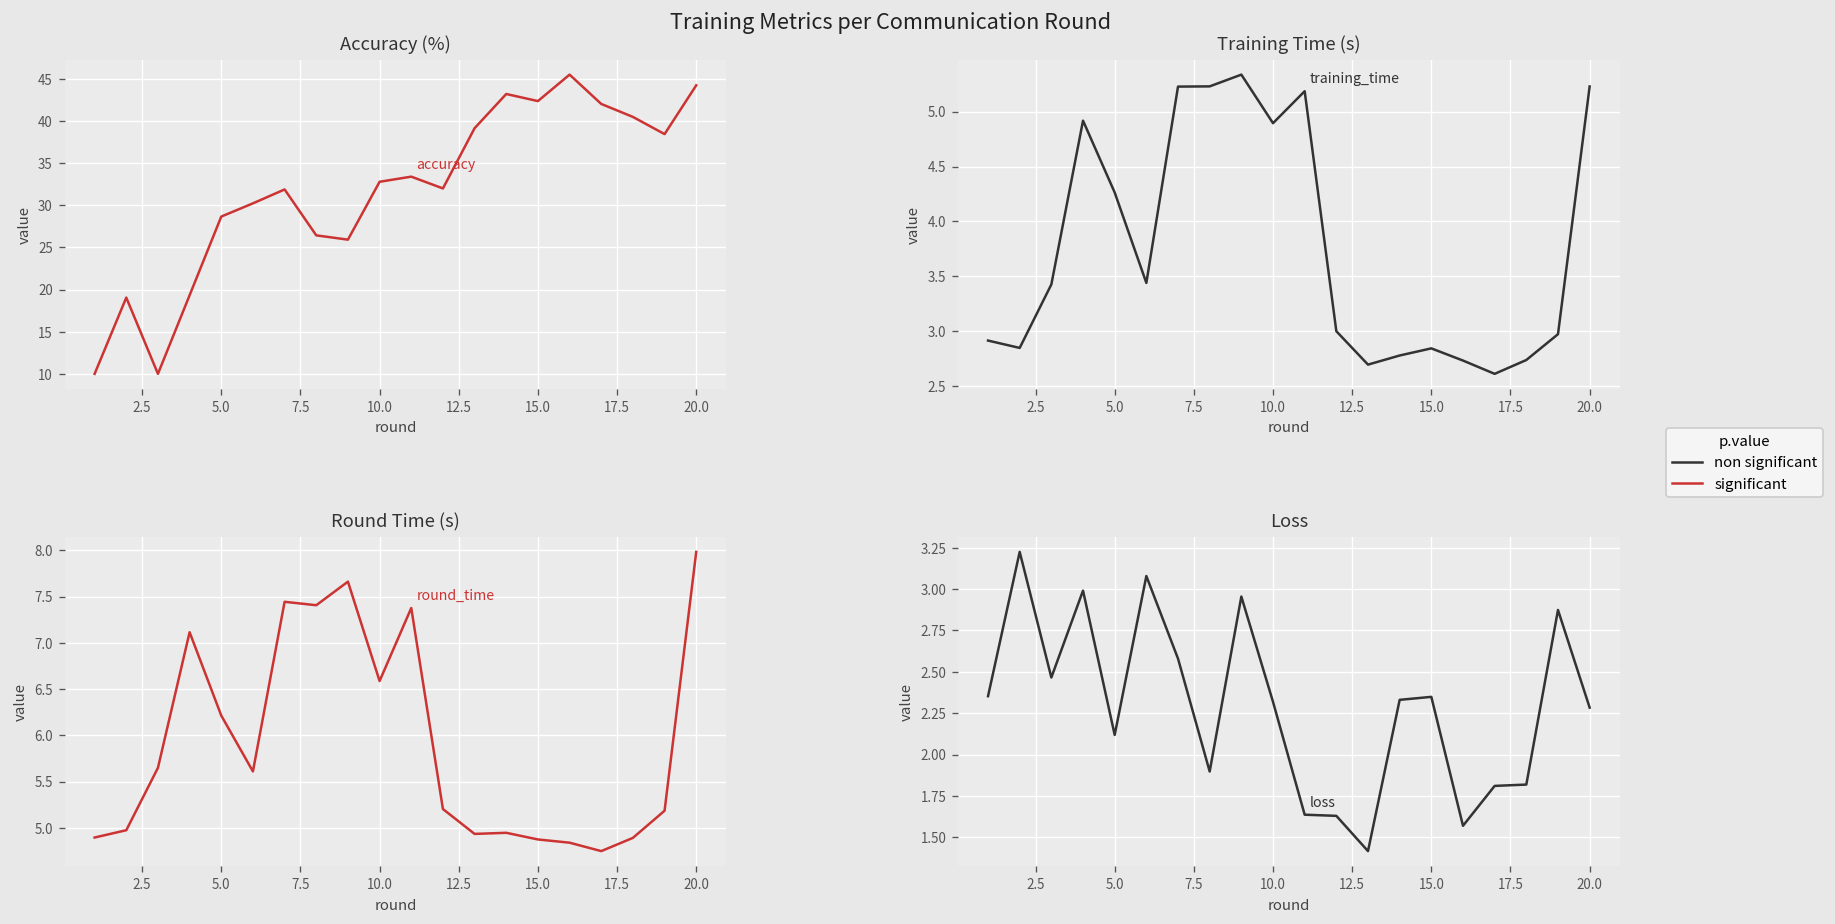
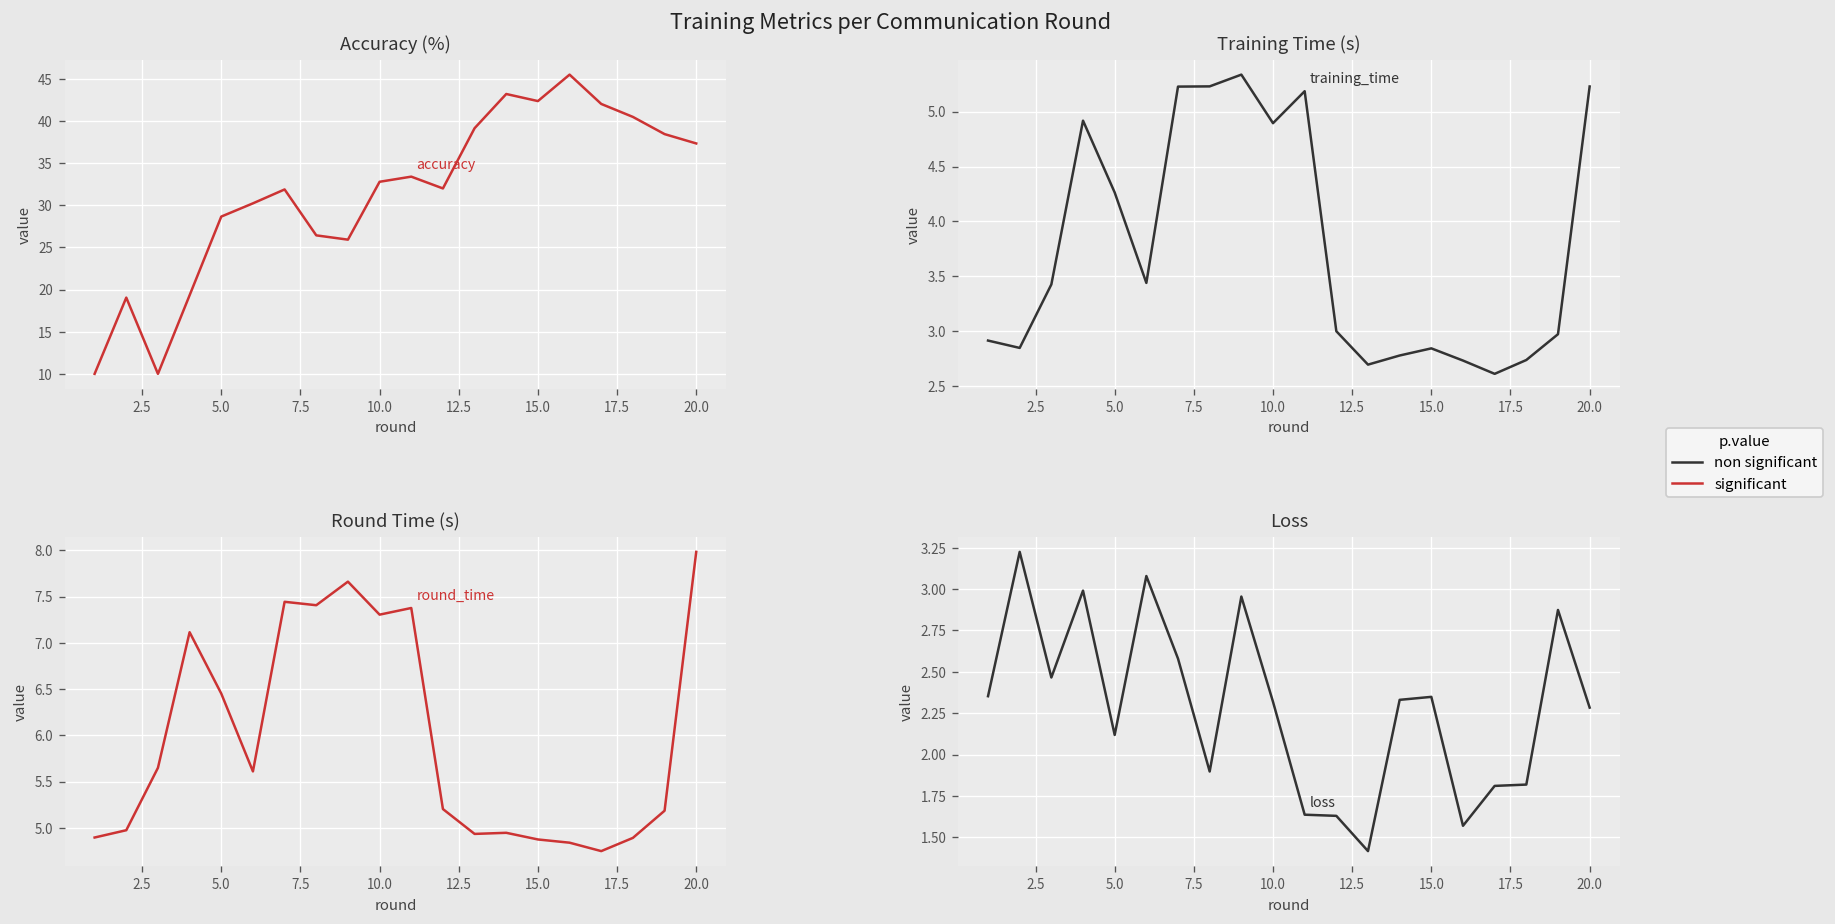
  {
    "Accuracy (%)": {
      "5.0": 29,
      "10.0": 33,
      "15.0": 42,
-     "20.0": 44
+     "20.0": 37
    },
    "Training Time (s)": {
      "5.0": 4.3,
      "10.0": 4.9,
      "15.0": 2.8,
      "20.0": 5.2
    },
    "Round Time (s)": {
-     "5.0": 6.2,
-     "10.0": 6.6,
+     "5.0": 6.5,
+     "10.0": 7.3,
      "15.0": 4.9,
      "20.0": 8.0
    },
    "Loss": {
      "5.0": 2.12,
      "10.0": 2.32,
      "15.0": 2.35,
      "20.0": 2.28
    }
  }
